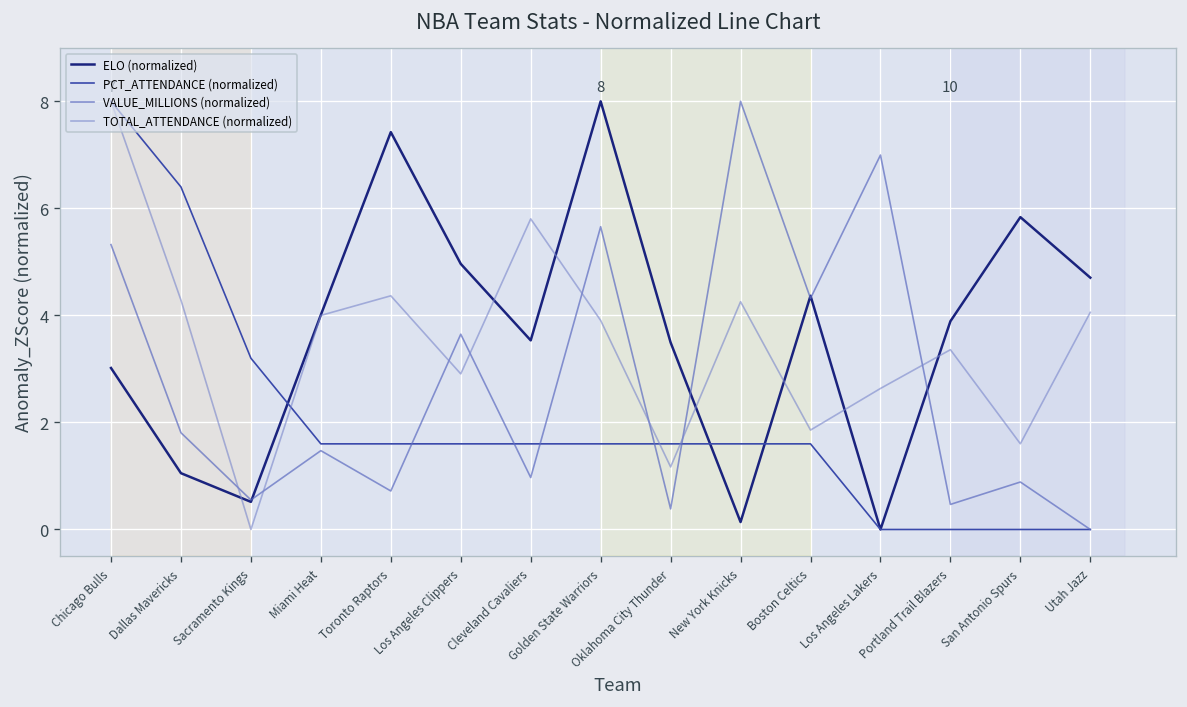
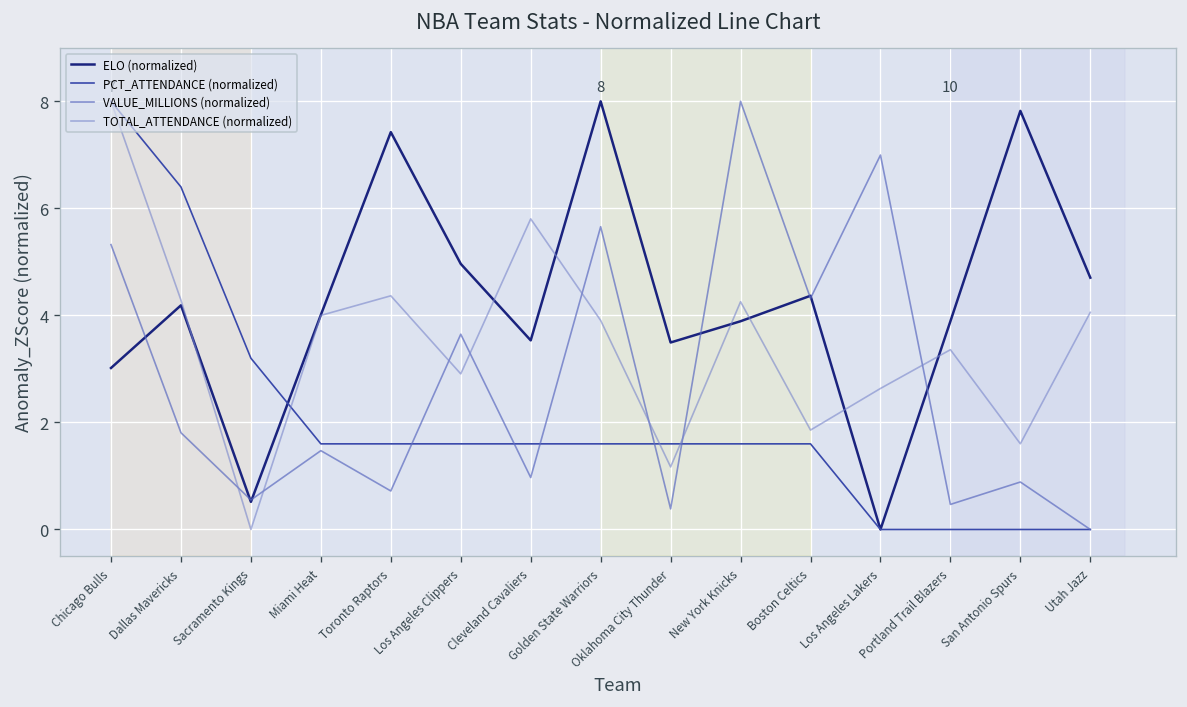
  {
    "ELO (normalized)": {
      "Chicago Bulls": 3.0,
-     "Dallas Mavericks": 1.1,
+     "Dallas Mavericks": 4.2,
      "Toronto Raptors": 7.4,
      "Los Angeles Clippers": 5.0,
      "Cleveland Cavaliers": 3.5,
      "Oklahoma City Thunder": 3.5,
-     "New York Knicks": 0.1,
+     "New York Knicks": 3.9,
      "Portland Trail Blazers": 3.9,
-     "San Antonio Spurs": 5.8,
+     "San Antonio Spurs": 7.8,
      "Utah Jazz": 4.7
    }
  }
